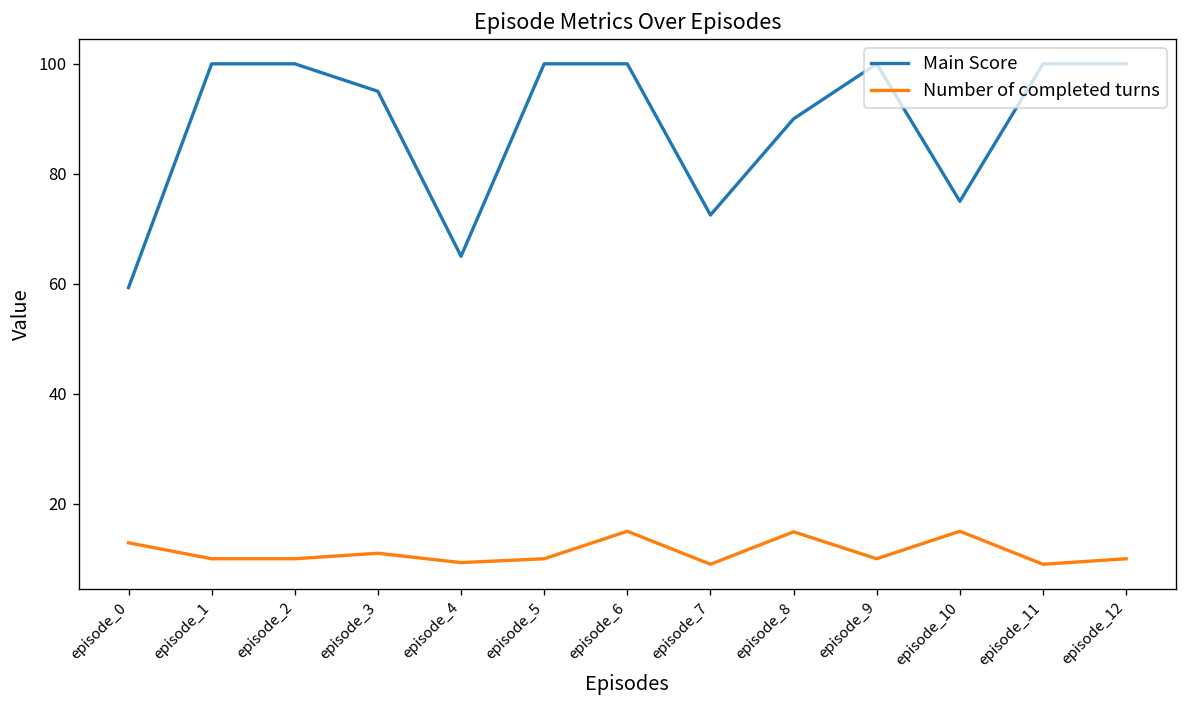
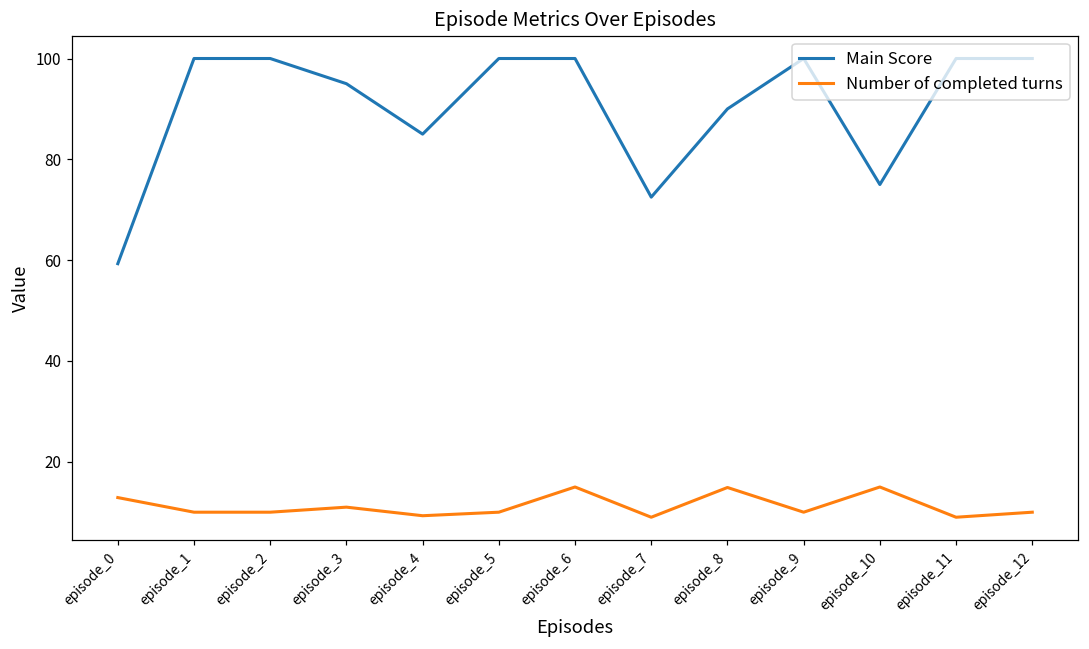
  {
    "Main Score": {
      "episode_0": 59,
      "episode_1": 100,
      "episode_2": 100,
      "episode_3": 95,
-     "episode_4": 65,
+     "episode_4": 85,
      "episode_5": 100,
      "episode_6": 100,
      "episode_7": 73,
      "episode_8": 90,
      "episode_10": 75
    },
    "Number of completed turns": {
      "episode_0": 13,
      "episode_1": 10,
      "episode_2": 10,
      "episode_3": 11,
      "episode_4": 9,
      "episode_5": 10,
      "episode_6": 15,
      "episode_7": 9,
      "episode_8": 15,
      "episode_9": 10,
      "episode_10": 15,
      "episode_11": 9,
      "episode_12": 10
    }
  }
